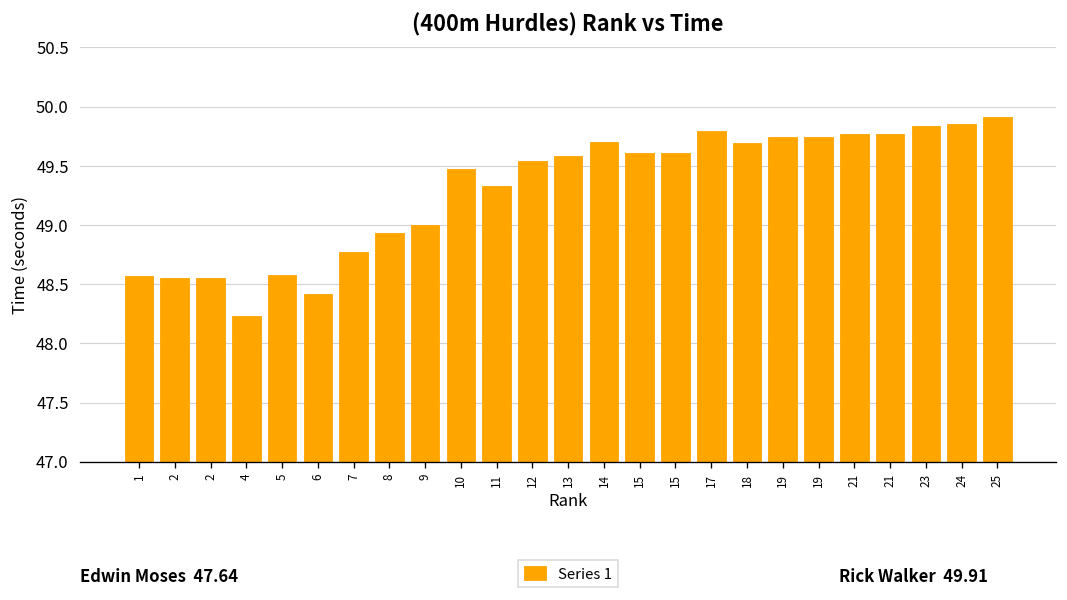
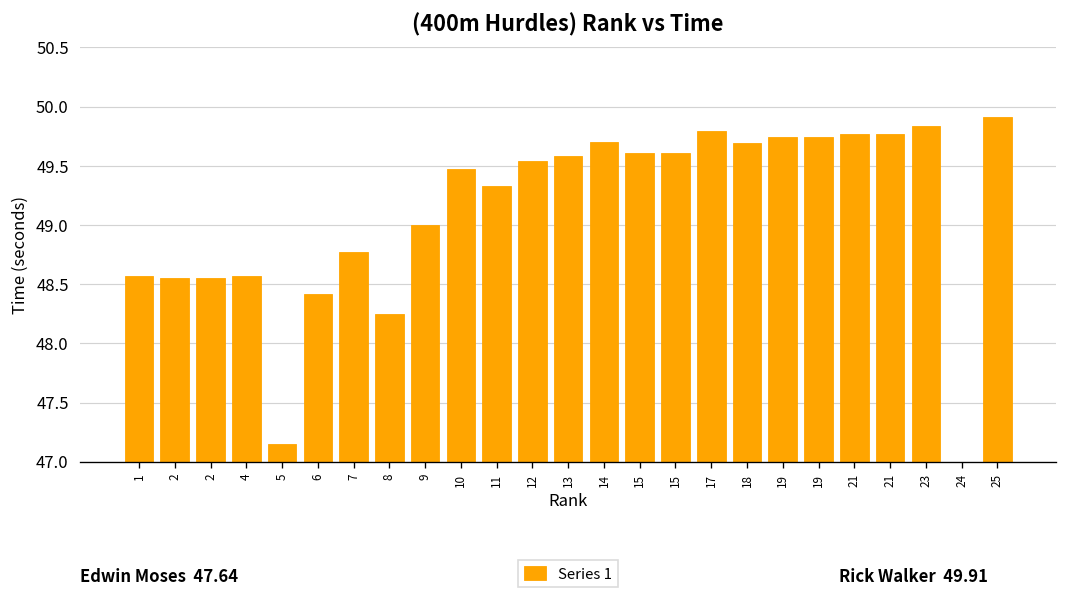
  {
    "1": 48.6,
-   "4": 48.2,
-   "5": 48.6,
+   "4": 48.6,
+   "5": 47.2,
    "6": 48.4,
    "7": 48.8,
-   "8": 48.9,
+   "8": 48.3,
    "9": 49.0,
    "10": 49.5,
    "11": 49.3,
    "12": 49.5,
    "13": 49.6,
    "14": 49.7,
    "17": 49.8,
    "18": 49.7,
    "23": 49.8,
-   "24": 49.9,
+   "24": 47.0,
    "25": 49.9
  }
